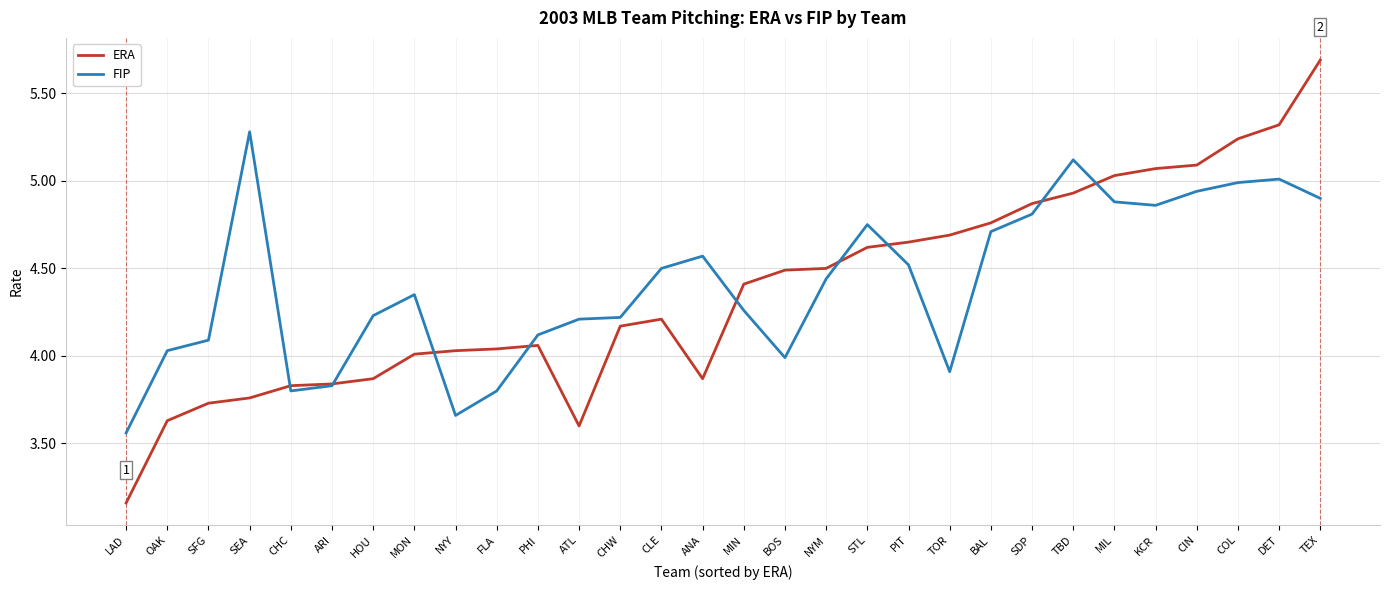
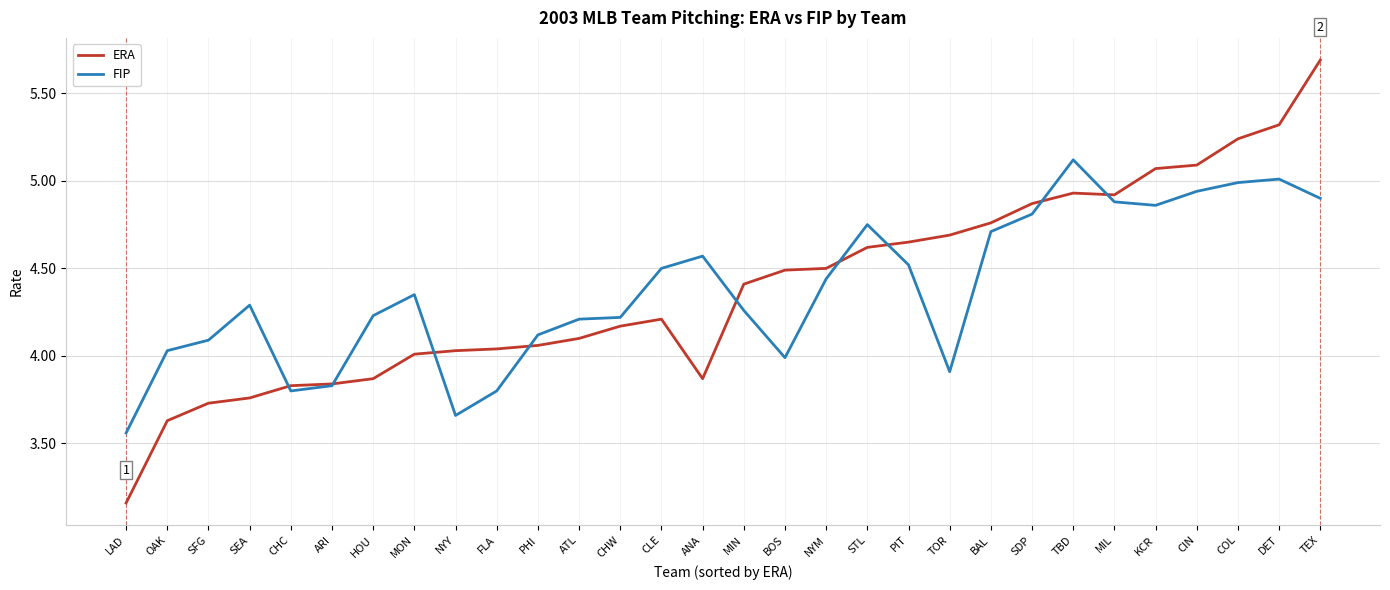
  {
    "ERA": {
      "LAD": 3.16,
      "OAK": 3.63,
      "SFG": 3.73,
      "SEA": 3.76,
      "CHC": 3.83,
      "HOU": 3.87,
      "MON": 4.01,
      "NYY": 4.03,
      "FLA": 4.04,
      "PHI": 4.06,
-     "ATL": 3.6,
+     "ATL": 4.1,
      "CHW": 4.17,
      "CLE": 4.21,
      "ANA": 3.87,
      "MIN": 4.41,
      "BOS": 4.49,
      "NYM": 4.50,
      "STL": 4.62,
      "PIT": 4.65,
      "TOR": 4.69,
      "BAL": 4.76,
      "SDP": 4.87,
      "TBD": 4.93,
-     "MIL": 5.03,
+     "MIL": 4.92,
      "KCR": 5.07,
      "CIN": 5.09,
      "COL": 5.24,
      "DET": 5.32,
      "TEX": 5.69
    },
    "FIP": {
      "LAD": 3.56,
      "OAK": 4.03,
      "SFG": 4.09,
-     "SEA": 5.28,
+     "SEA": 4.29,
      "CHC": 3.80,
      "HOU": 4.23,
      "MON": 4.35,
      "NYY": 3.66,
      "FLA": 3.80,
      "PHI": 4.12,
      "ATL": 4.21,
      "CHW": 4.22,
      "CLE": 4.50,
      "ANA": 4.57,
      "MIN": 4.26,
      "BOS": 3.99,
      "NYM": 4.44,
      "STL": 4.75,
      "PIT": 4.52,
      "TOR": 3.91,
      "BAL": 4.71,
      "SDP": 4.81,
      "TBD": 5.12,
      "MIL": 4.88,
      "KCR": 4.86,
      "CIN": 4.94,
      "COL": 4.99,
      "DET": 5.01,
      "TEX": 4.90
    }
  }
